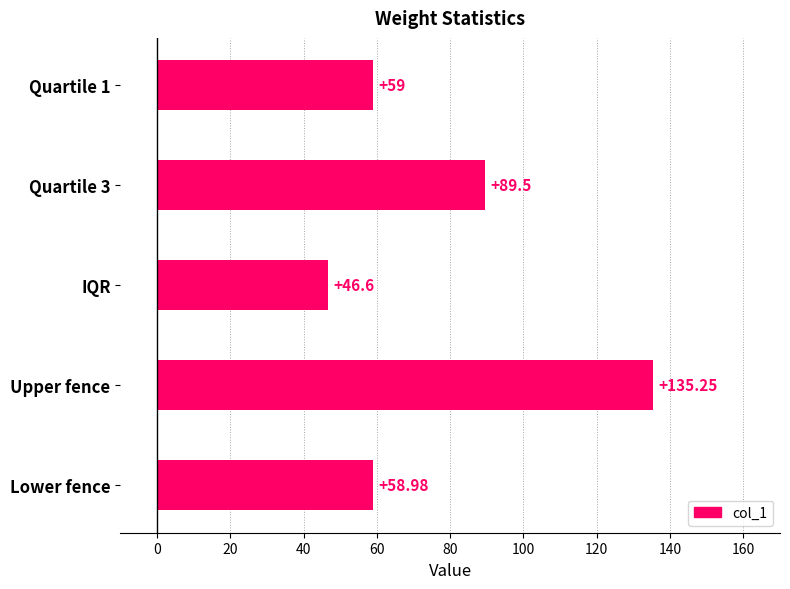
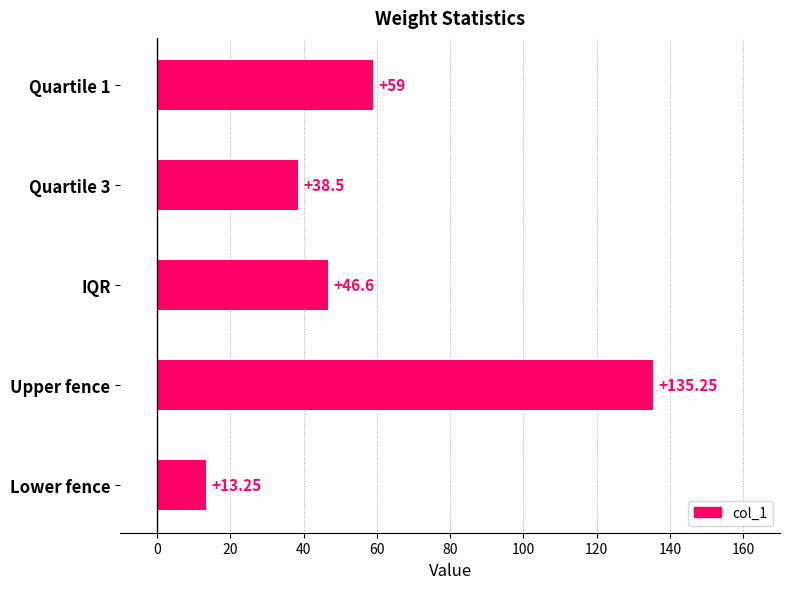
  {
    "Quartile 1": "+59",
-   "Quartile 3": "+89.5",
+   "Quartile 3": "+38.5",
    "IQR": "+46.6",
    "Upper fence": "+135.25",
-   "Lower fence": "+58.98"
+   "Lower fence": "+13.25"
  }
